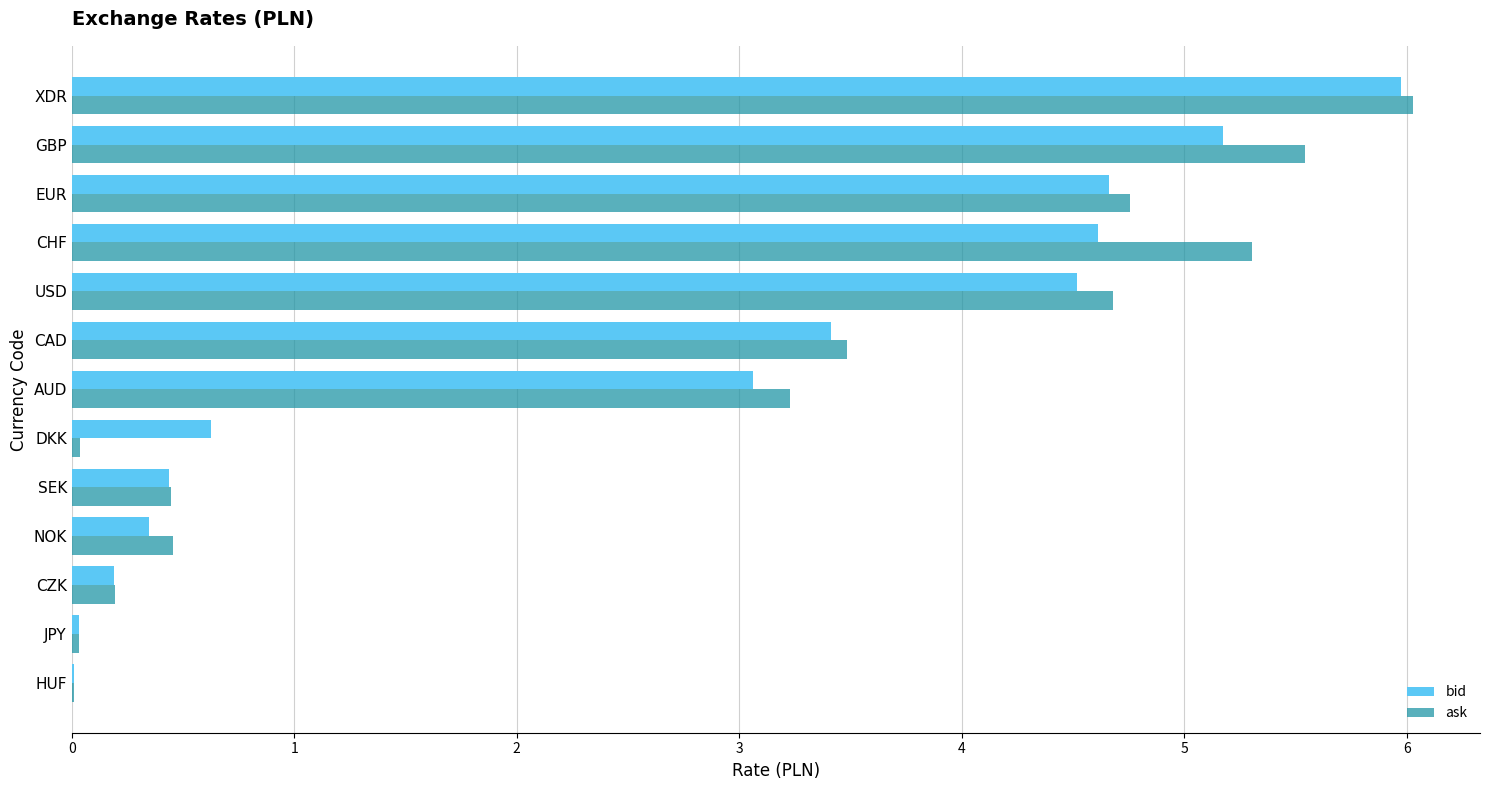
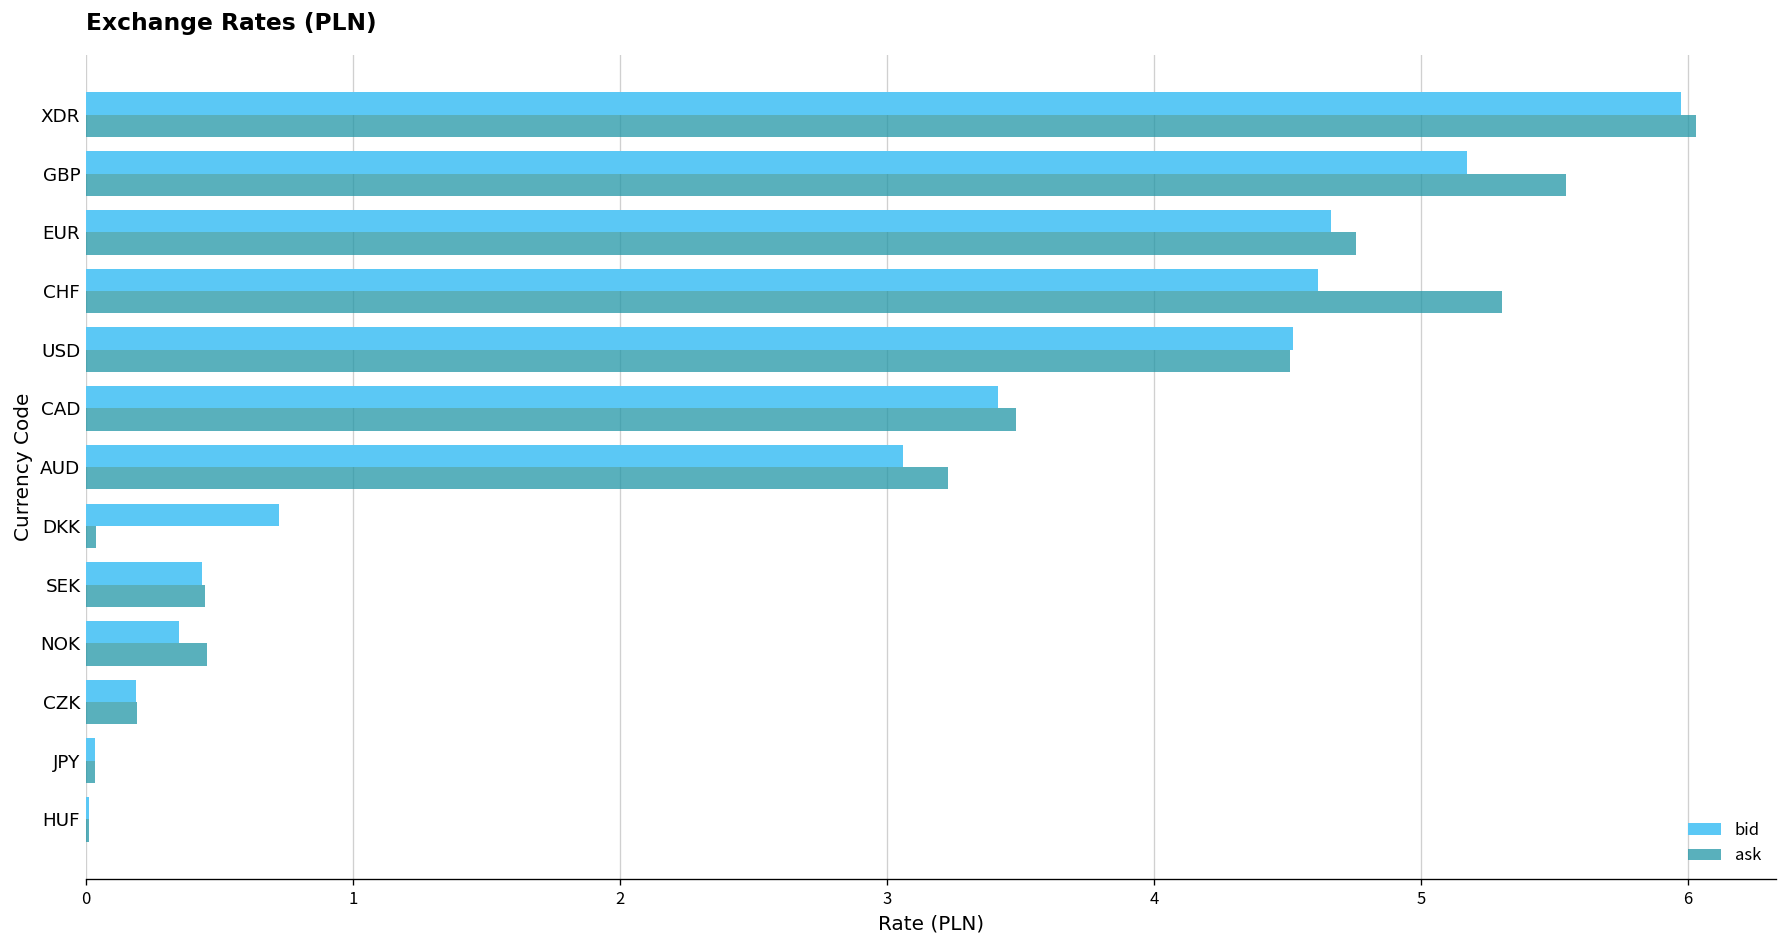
  {
    "bid": {
      "XDR": 5.97,
      "GBP": 5.17,
      "EUR": 4.66,
      "CHF": 4.61,
      "USD": 4.52,
      "CAD": 3.41,
      "AUD": 3.06,
-     "DKK": 0.63,
+     "DKK": 0.72,
      "SEK": 0.44,
      "NOK": 0.35,
      "CZK": 0.19,
      "JPY": 0.03,
      "HUF": 0.01
    },
    "ask": {
      "XDR": 6.03,
      "GBP": 5.54,
      "EUR": 4.76,
      "CHF": 5.30,
-     "USD": 4.68,
+     "USD": 4.51,
      "CAD": 3.48,
      "AUD": 3.23,
      "DKK": 0.04,
      "SEK": 0.44,
      "NOK": 0.45,
      "CZK": 0.19,
      "JPY": 0.03,
      "HUF": 0.01
    }
  }
